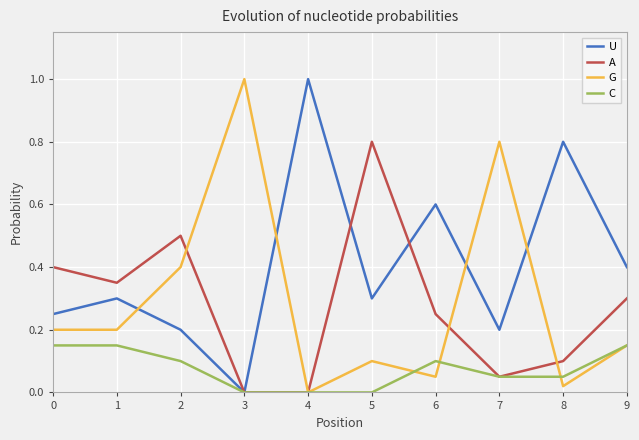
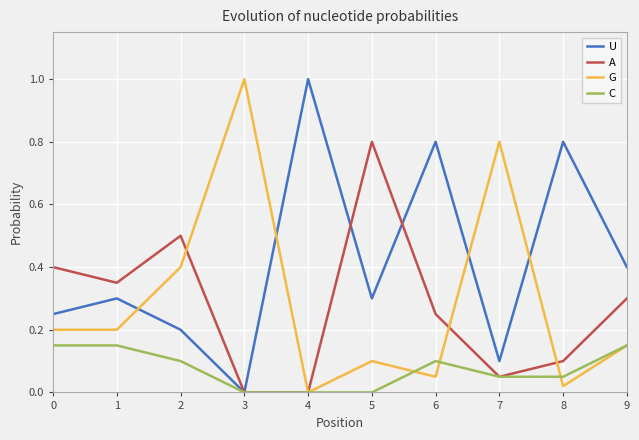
  {
    "U": {
      "0": 0.25,
      "1": 0.3,
      "2": 0.2,
      "4": 1.0,
      "5": 0.3,
-     "6": 0.6,
-     "7": 0.2,
+     "6": 0.8,
+     "7": 0.1,
      "8": 0.8,
      "9": 0.4
    },
    "A": {
      "0": 0.4,
      "1": 0.35,
      "2": 0.5,
      "5": 0.8,
      "6": 0.25,
      "8": 0.1,
      "9": 0.3
    },
    "G": {
      "0": 0.2,
      "1": 0.2,
      "2": 0.4,
      "3": 1.0,
      "5": 0.1,
      "6": 0.05,
      "7": 0.8,
      "8": 0.02
    },
    "C": {
      "0": 0.15,
      "1": 0.15,
      "2": 0.1,
      "5": 0.0,
      "6": 0.1,
      "8": 0.05
    }
  }
